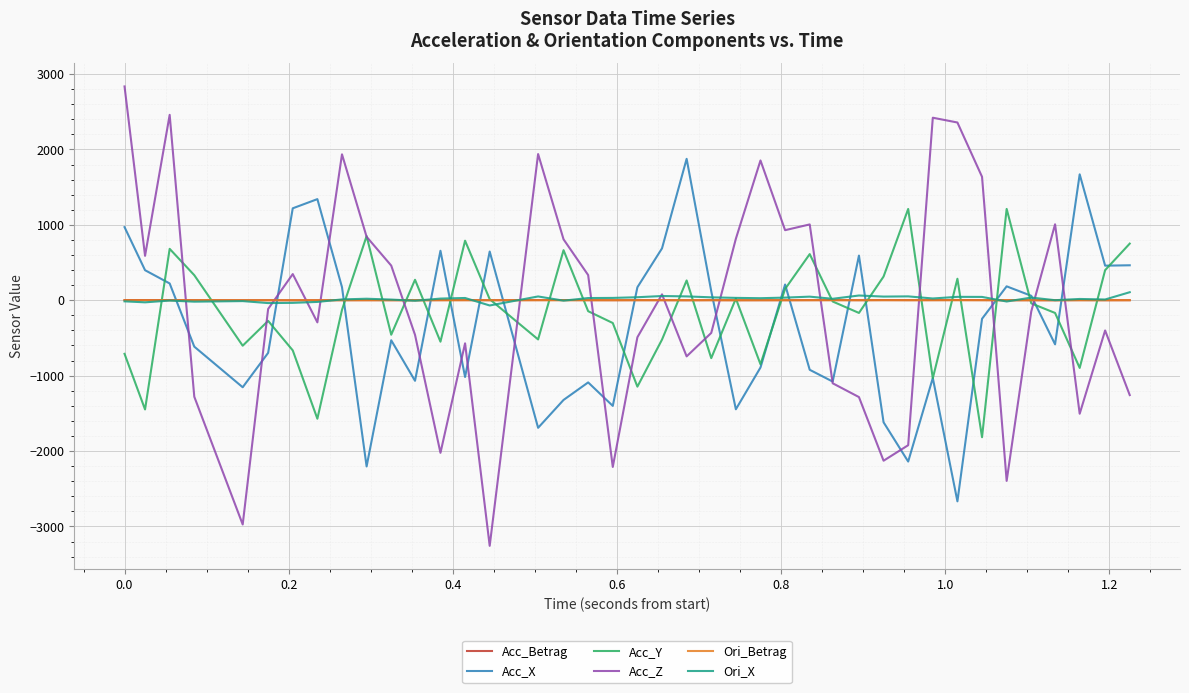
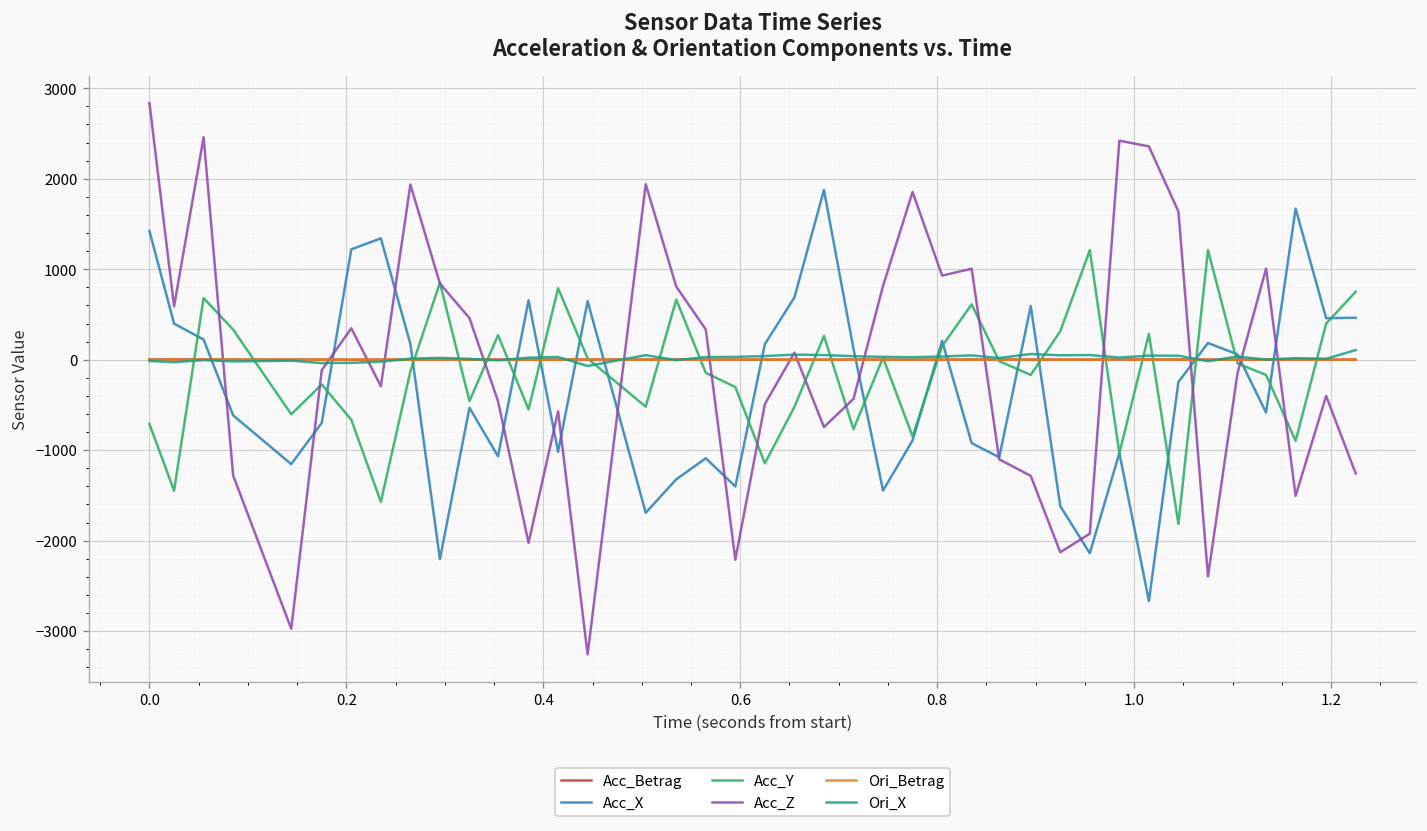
  {
    "Acc_X": {
-     "0.0": 1000
+     "0.0": 1400
    },
    "Acc_Z": {
      "0.0": 2800
    }
  }
